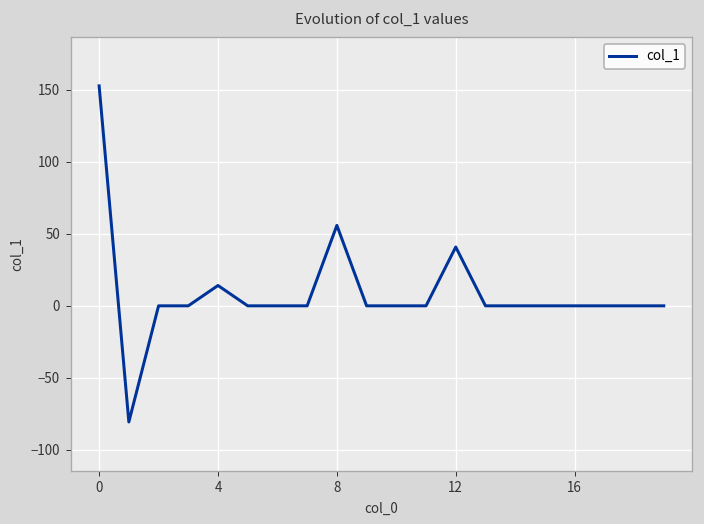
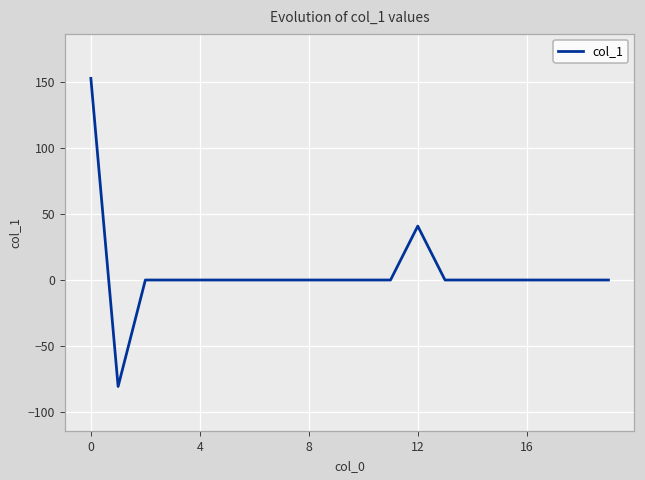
  {
    "col_1": {
      "0": 153,
-     "4": 14,
-     "8": 56,
+     "4": 0,
+     "8": 0,
      "12": 41,
      "16": 0
    }
  }
